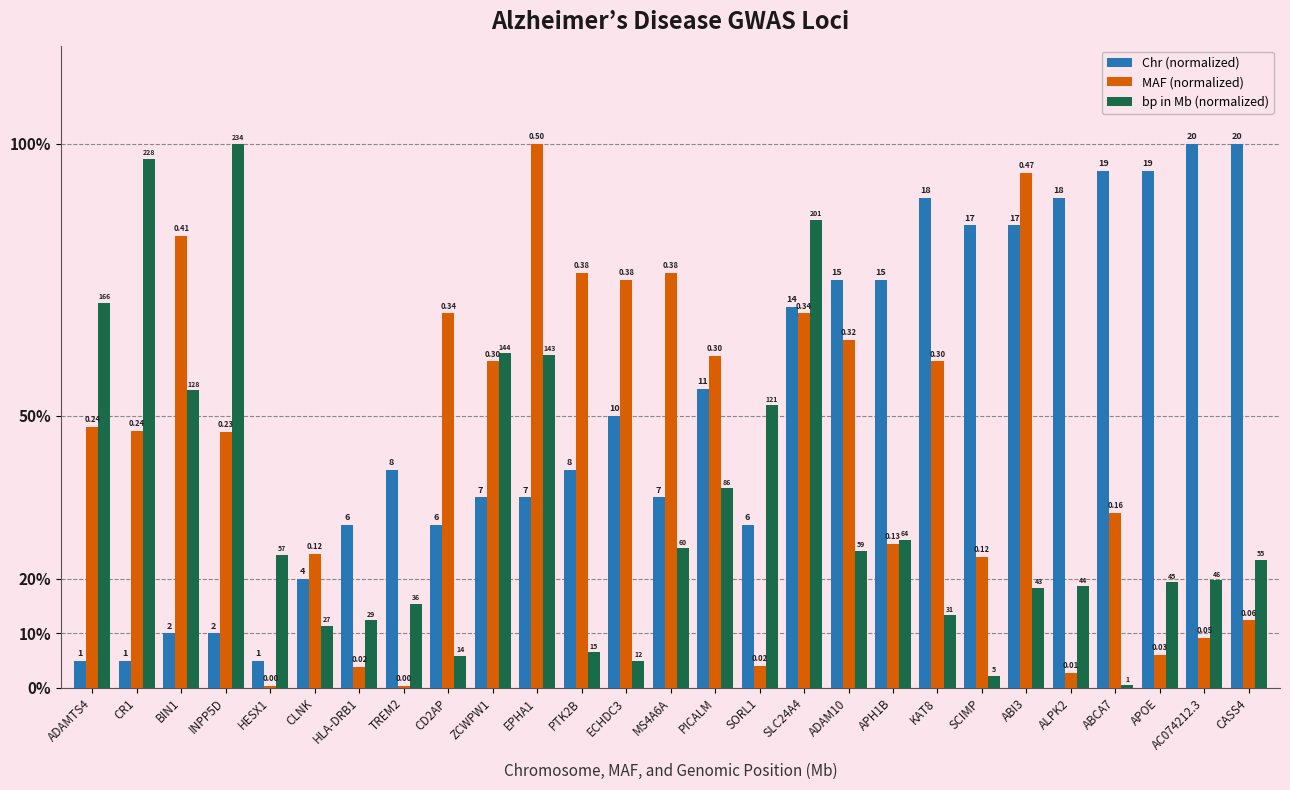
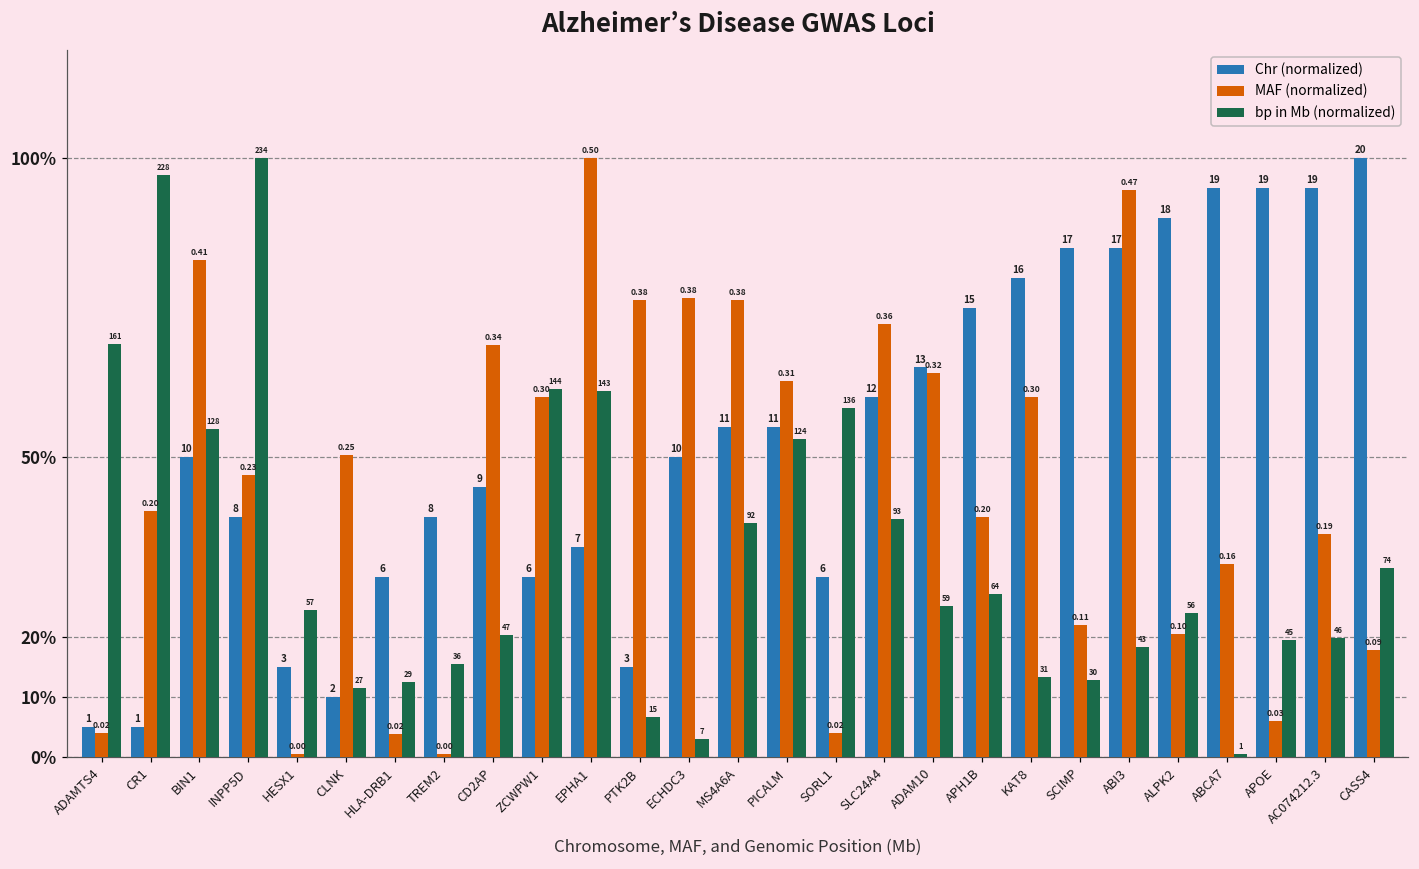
  {
    "Chr (normalized)": {
-     "BIN1": "2",
-     "INPP5D": "2",
-     "HESX1": "1",
-     "CLNK": "4",
-     "CD2AP": "6",
-     "ZCWPW1": "7",
-     "PTK2B": "8",
-     "MS4A6A": "7",
-     "SLC24A4": "14",
-     "ADAM10": "15",
-     "KAT8": "18",
-     "AC074212.3": "20"
+     "BIN1": "10",
+     "INPP5D": "8",
+     "HESX1": "3",
+     "CLNK": "2",
+     "CD2AP": "9",
+     "ZCWPW1": "6",
+     "PTK2B": "3",
+     "MS4A6A": "11",
+     "SLC24A4": "12",
+     "ADAM10": "13",
+     "KAT8": "16",
+     "AC074212.3": "19"
    },
    "MAF (normalized)": {
-     "ADAMTS4": "0.24",
-     "CR1": "0.24",
+     "ADAMTS4": "0.02",
+     "CR1": "0.20",
      "HESX1": "0.00",
-     "CLNK": "0.12",
+     "CLNK": "0.25",
      "TREM2": "0.00",
-     "ECHDC3": "75%",
-     "PICALM": "0.30",
-     "SLC24A4": "0.34",
-     "APH1B": "0.13",
-     "SCIMP": "0.12",
-     "ALPK2": "0.01",
-     "AC074212.3": "0.05",
-     "CASS4": "0.06"
+     "ECHDC3": "77%",
+     "PICALM": "0.31",
+     "SLC24A4": "0.36",
+     "APH1B": "0.20",
+     "SCIMP": "0.11",
+     "ALPK2": "0.10",
+     "AC074212.3": "0.19",
+     "CASS4": "0.09"
    },
    "bp in Mb (normalized)": {
-     "ADAMTS4": "166",
-     "CD2AP": "14",
-     "ECHDC3": "12",
-     "MS4A6A": "60",
-     "PICALM": "86",
-     "SORL1": "121",
-     "SLC24A4": "201",
-     "SCIMP": "5",
-     "ALPK2": "44",
-     "CASS4": "55"
+     "ADAMTS4": "161",
+     "CD2AP": "47",
+     "ECHDC3": "7",
+     "MS4A6A": "92",
+     "PICALM": "124",
+     "SORL1": "136",
+     "SLC24A4": "93",
+     "SCIMP": "30",
+     "ALPK2": "56",
+     "CASS4": "74"
    }
  }
